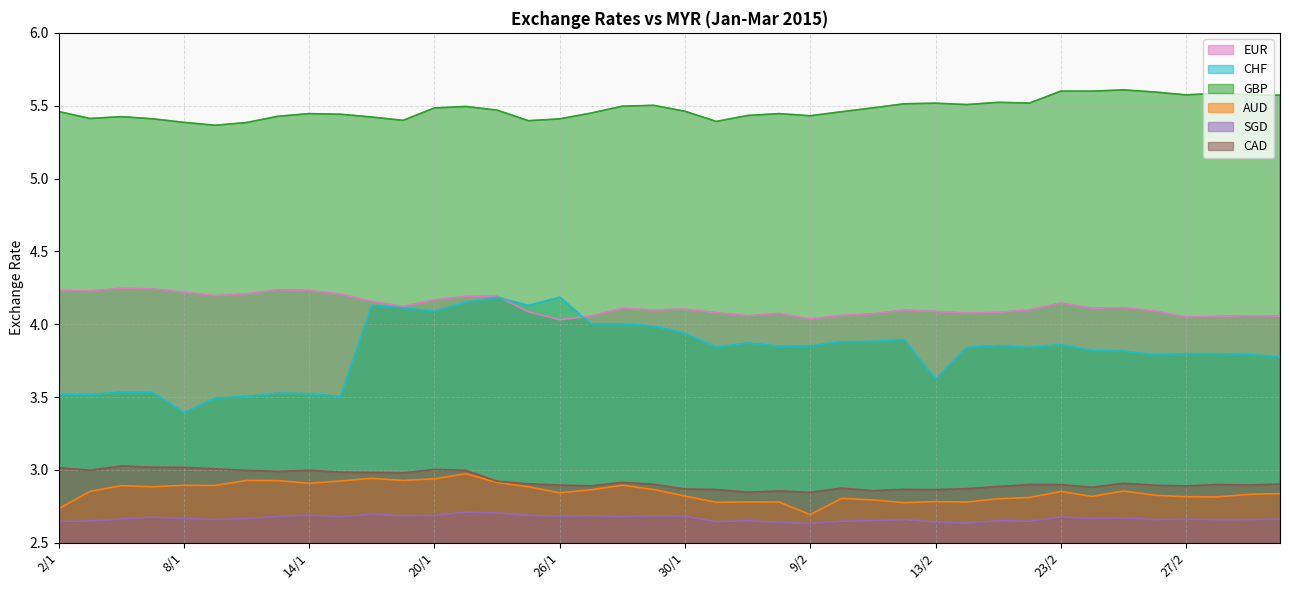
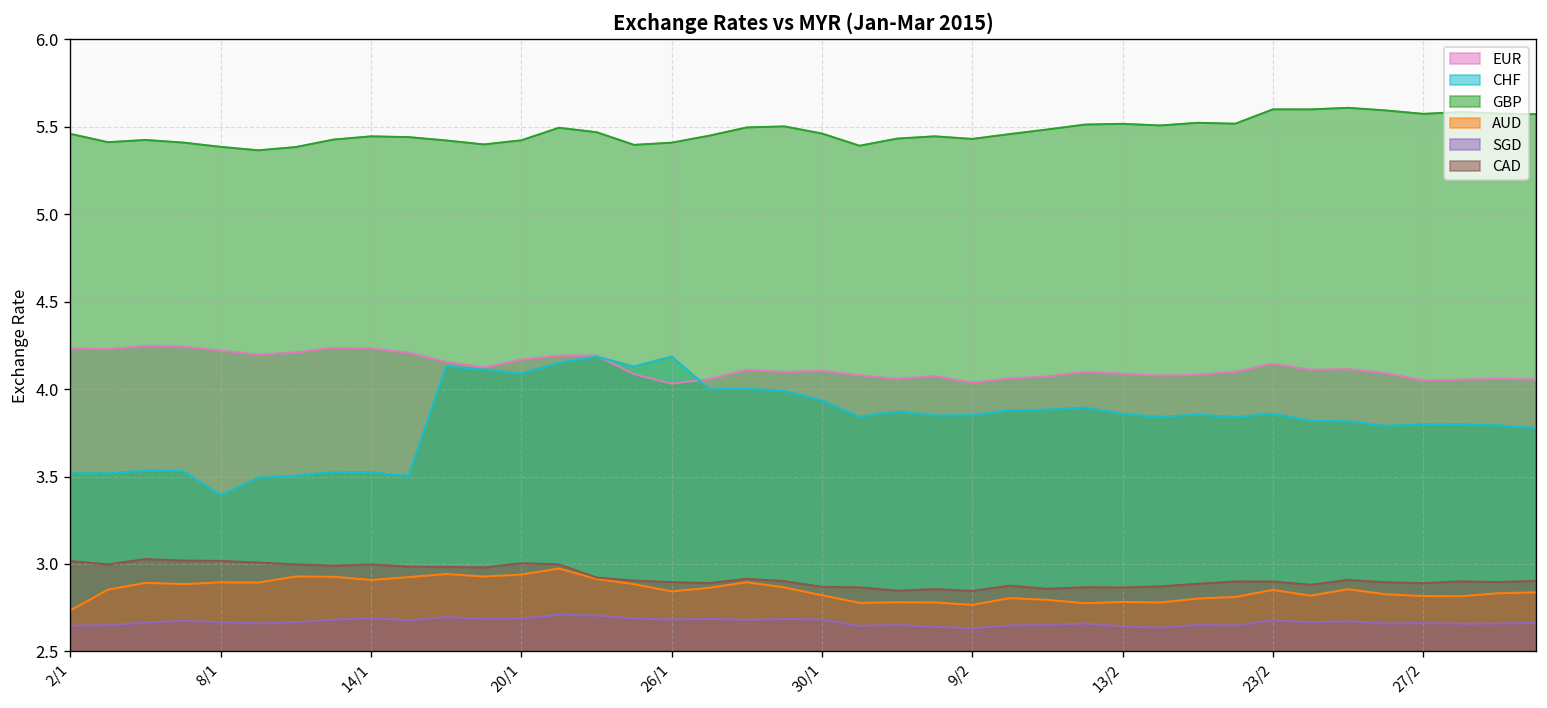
  {
    "EUR": {
      "2/1": 4.23,
      "8/1": 4.22,
      "14/1": 4.23,
      "20/1": 4.17,
      "26/1": 4.03,
      "30/1": 4.10,
      "9/2": 4.04,
      "13/2": 4.09,
      "23/2": 4.14,
      "27/2": 4.05
    },
    "CHF": {
      "2/1": 3.52,
      "8/1": 3.39,
      "14/1": 3.52,
      "20/1": 4.09,
      "26/1": 4.19,
      "30/1": 3.94,
      "9/2": 3.85,
-     "13/2": 3.62,
+     "13/2": 3.86,
      "23/2": 3.86,
      "27/2": 3.80
    },
    "GBP": {
      "2/1": 5.46,
      "8/1": 5.39,
      "14/1": 5.45,
-     "20/1": 5.48,
+     "20/1": 5.42,
      "26/1": 5.41,
      "30/1": 5.46,
      "9/2": 5.43,
      "13/2": 5.52,
      "23/2": 5.60,
      "27/2": 5.57
    },
    "AUD": {
      "2/1": 2.73,
      "8/1": 2.89,
      "14/1": 2.91,
      "20/1": 2.94,
      "26/1": 2.84,
      "30/1": 2.82,
-     "9/2": 2.69,
+     "9/2": 2.77,
      "13/2": 2.78,
      "23/2": 2.85,
      "27/2": 2.82
    },
    "SGD": {
      "2/1": 2.65,
      "8/1": 2.67,
      "14/1": 2.69,
      "20/1": 2.69,
      "26/1": 2.68,
      "30/1": 2.68,
      "9/2": 2.63,
      "13/2": 2.64,
      "23/2": 2.68,
      "27/2": 2.66
    },
    "CAD": {
      "2/1": 3.02,
      "8/1": 3.02,
      "14/1": 3.00,
      "20/1": 3.00,
      "26/1": 2.90,
      "30/1": 2.87,
      "9/2": 2.85,
      "13/2": 2.87,
      "23/2": 2.90,
      "27/2": 2.89
    }
  }
